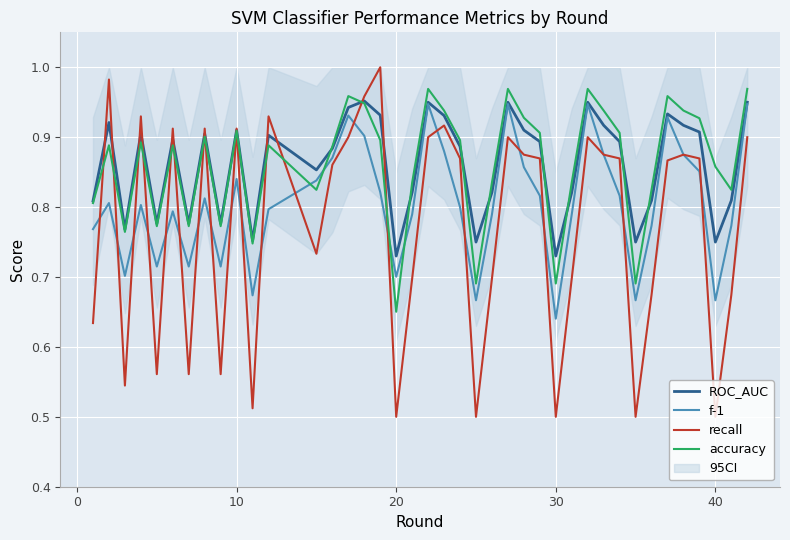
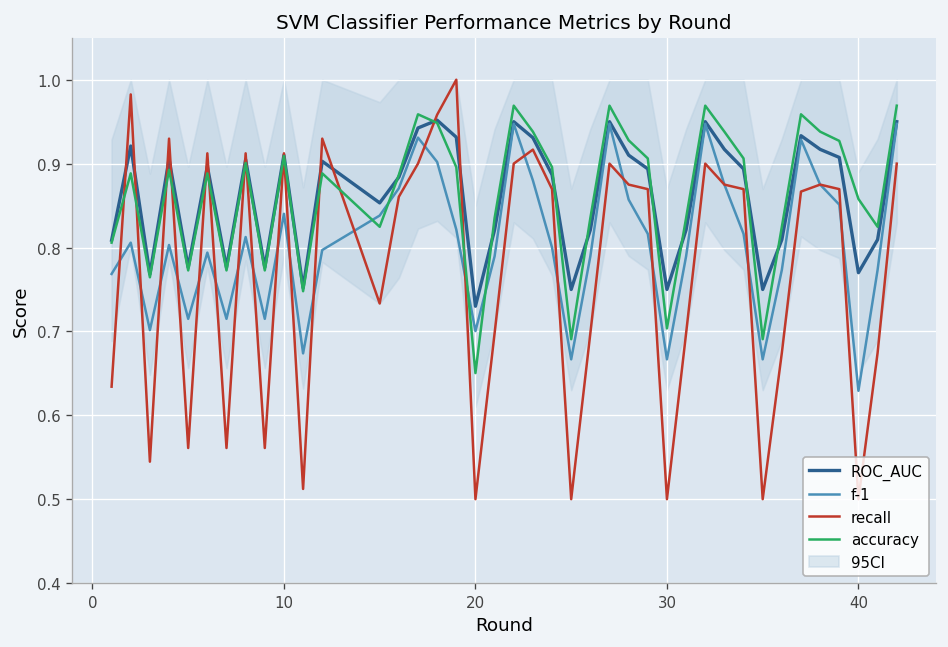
  {
    "ROC_AUC": {
      "20": 0.73,
-     "30": 0.73,
-     "40": 0.75
+     "30": 0.75,
+     "40": 0.77
    },
    "f-1": {
      "10": 0.84,
      "20": 0.70,
-     "30": 0.64,
-     "40": 0.67
+     "30": 0.67,
+     "40": 0.63
    },
    "recall": {
      "20": 0.50,
      "30": 0.50
    },
    "accuracy": {
      "20": 0.65,
-     "30": 0.69,
+     "30": 0.70,
      "40": 0.86
    }
  }
